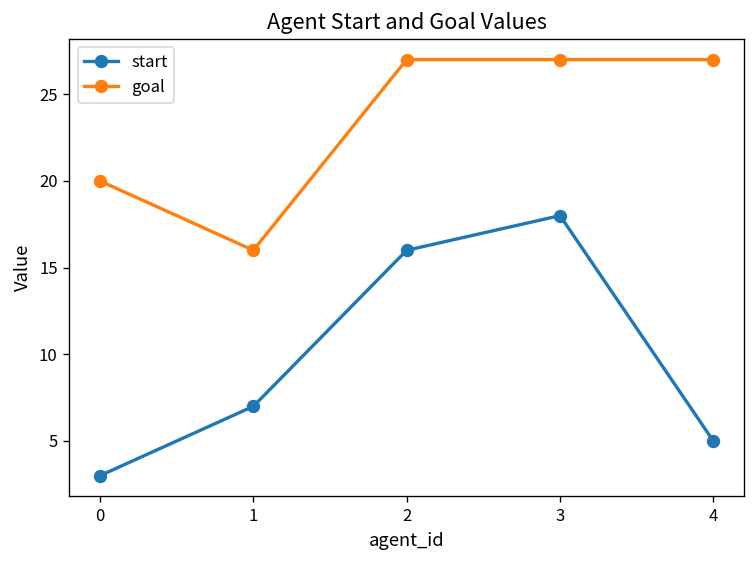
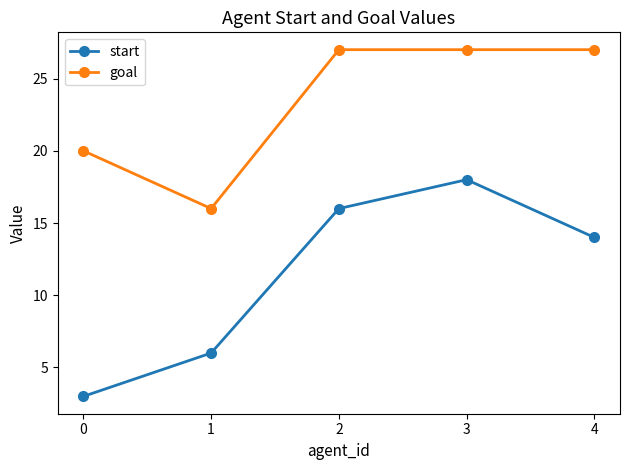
  {
    "start": {
      "0": 3,
-     "1": 7,
+     "1": 6,
      "2": 16,
      "3": 18,
-     "4": 5
+     "4": 14
    },
    "goal": {
      "0": 20,
      "1": 16,
      "2": 27,
      "3": 27,
      "4": 27
    }
  }
